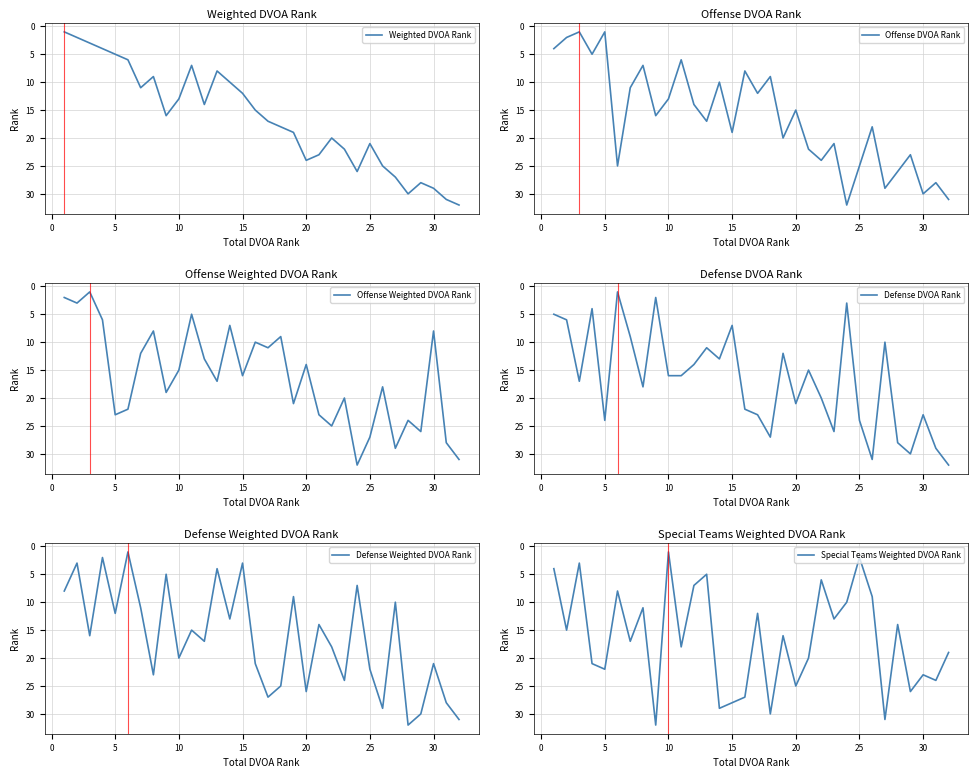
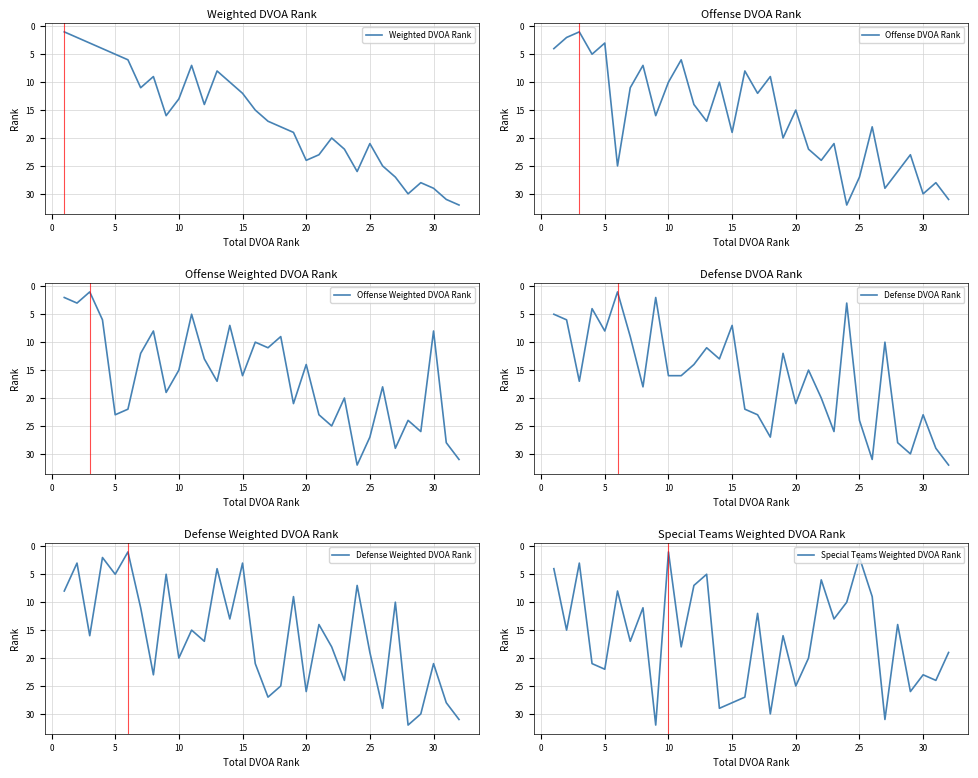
  {
    "Weighted DVOA Rank": {
      "5": 5,
      "10": 13,
      "15": 12,
      "20": 24,
      "25": 21,
      "30": 29
    },
    "Offense DVOA Rank": {
-     "5": 1,
-     "10": 13,
+     "5": 3,
+     "10": 10,
      "15": 19,
      "20": 15,
-     "25": 25,
+     "25": 27,
      "30": 30
    },
    "Offense Weighted DVOA Rank": {
      "5": 23,
      "10": 15,
      "15": 16,
      "20": 14,
      "25": 27,
      "30": 8
    },
    "Defense DVOA Rank": {
-     "5": 24,
+     "5": 8,
      "10": 16,
      "15": 7,
      "20": 21,
      "25": 24,
      "30": 23
    },
    "Defense Weighted DVOA Rank": {
-     "5": 12,
+     "5": 5,
      "10": 20,
      "15": 3,
      "20": 26,
-     "25": 22,
+     "25": 19,
      "30": 21
    },
    "Special Teams Weighted DVOA Rank": {
      "5": 22,
      "10": 1,
      "15": 28,
      "20": 25,
      "30": 23
    }
  }
